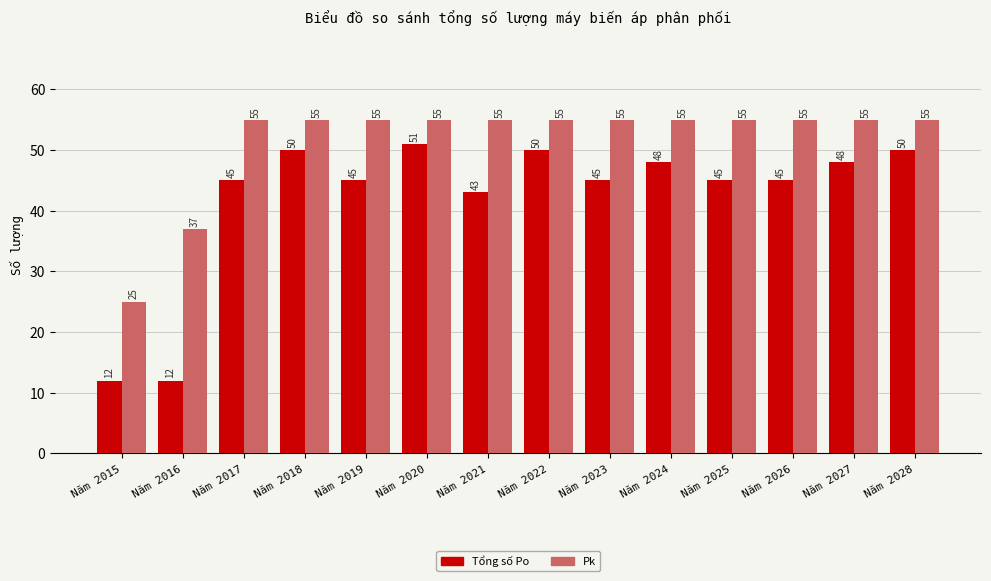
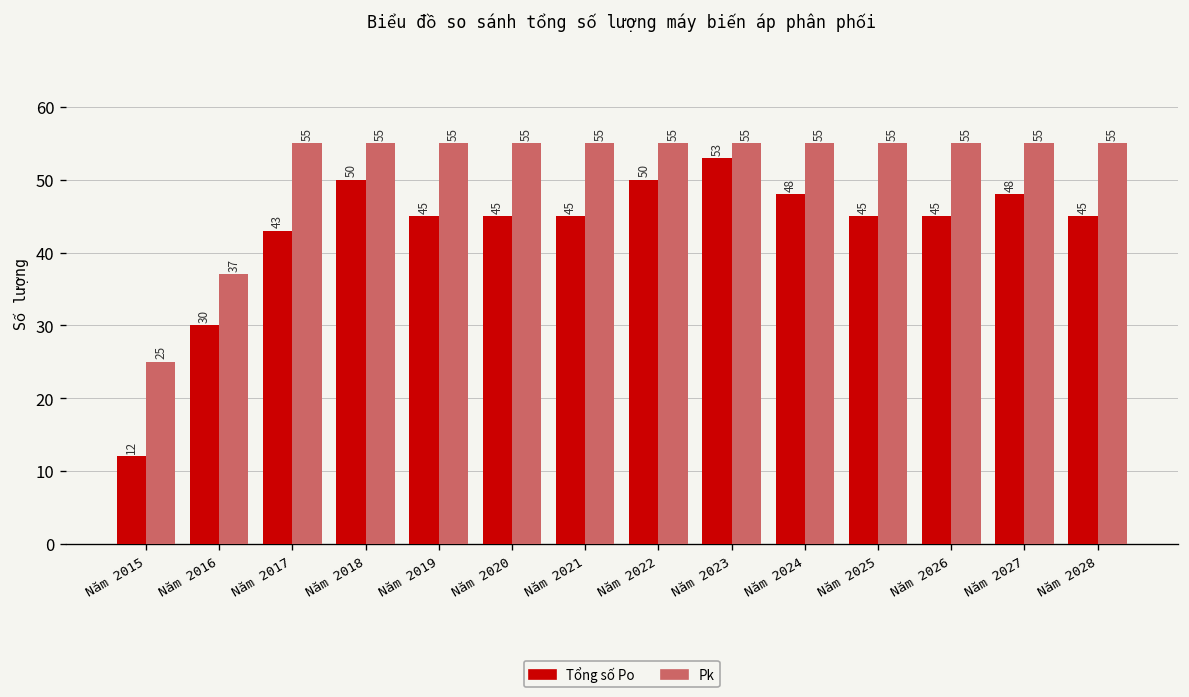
  {
    "Tổng số Po": {
      "Năm 2015": 12,
-     "Năm 2016": 12,
-     "Năm 2017": 45,
+     "Năm 2016": 30,
+     "Năm 2017": 43,
      "Năm 2018": 50,
      "Năm 2019": 45,
-     "Năm 2020": 51,
-     "Năm 2021": 43,
+     "Năm 2020": 45,
+     "Năm 2021": 45,
      "Năm 2022": 50,
-     "Năm 2023": 45,
+     "Năm 2023": 53,
      "Năm 2024": 48,
      "Năm 2025": 45,
      "Năm 2026": 45,
      "Năm 2027": 48,
-     "Năm 2028": 50
+     "Năm 2028": 45
    },
    "Pk": {
      "Năm 2015": 25,
      "Năm 2016": 37,
      "Năm 2017": 55,
      "Năm 2018": 55,
      "Năm 2019": 55,
      "Năm 2020": 55,
      "Năm 2021": 55,
      "Năm 2022": 55,
      "Năm 2023": 55,
      "Năm 2024": 55,
      "Năm 2025": 55,
      "Năm 2026": 55,
      "Năm 2027": 55,
      "Năm 2028": 55
    }
  }
